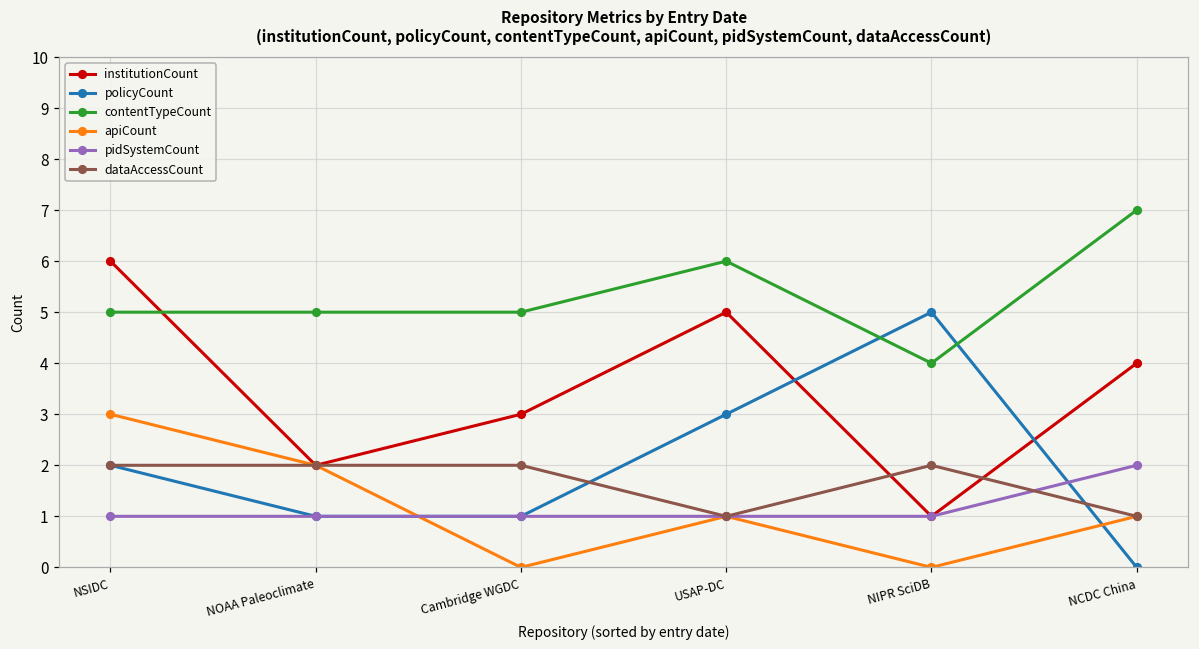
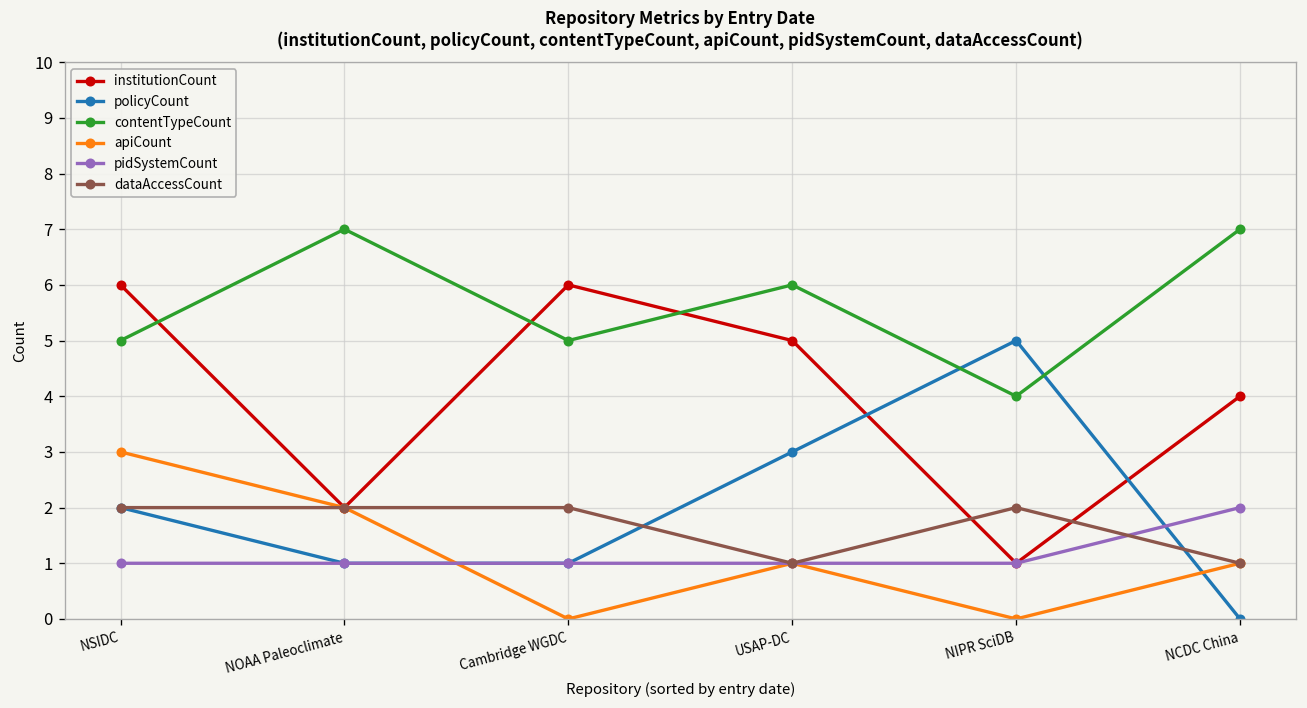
  {
    "institutionCount": {
      "NSIDC": 6,
-     "Cambridge WGDC": 3,
+     "Cambridge WGDC": 6,
      "USAP-DC": 5,
      "NCDC China": 4
    },
    "policyCount": {
      "USAP-DC": 3,
      "NIPR SciDB": 5,
      "NCDC China": 0
    },
    "contentTypeCount": {
      "NSIDC": 5,
-     "NOAA Paleoclimate": 5,
+     "NOAA Paleoclimate": 7,
      "Cambridge WGDC": 5,
      "USAP-DC": 6,
      "NIPR SciDB": 4,
      "NCDC China": 7
    },
    "apiCount": {
      "NSIDC": 3,
      "Cambridge WGDC": 0,
      "NIPR SciDB": 0
    },
    "pidSystemCount": {
      "NSIDC": 1,
      "NCDC China": 2
    },
    "dataAccessCount": {
      "Cambridge WGDC": 2,
      "NIPR SciDB": 2
    }
  }
